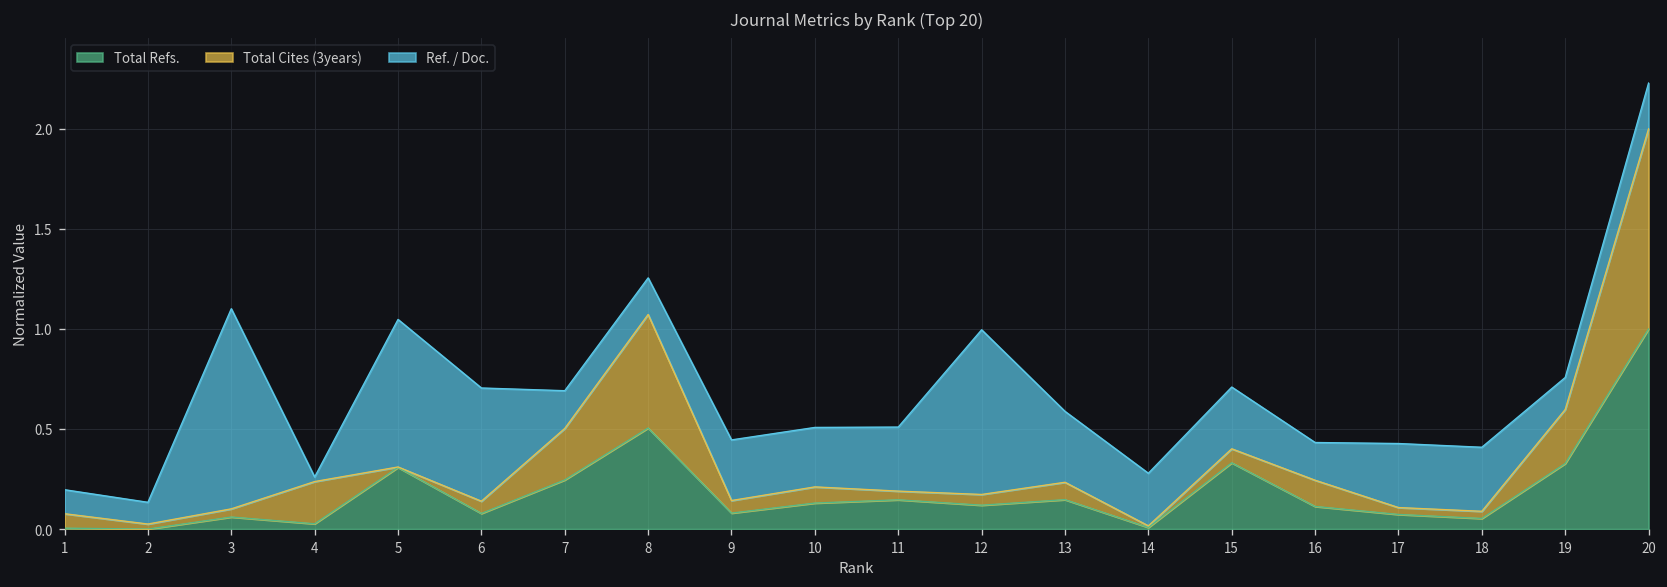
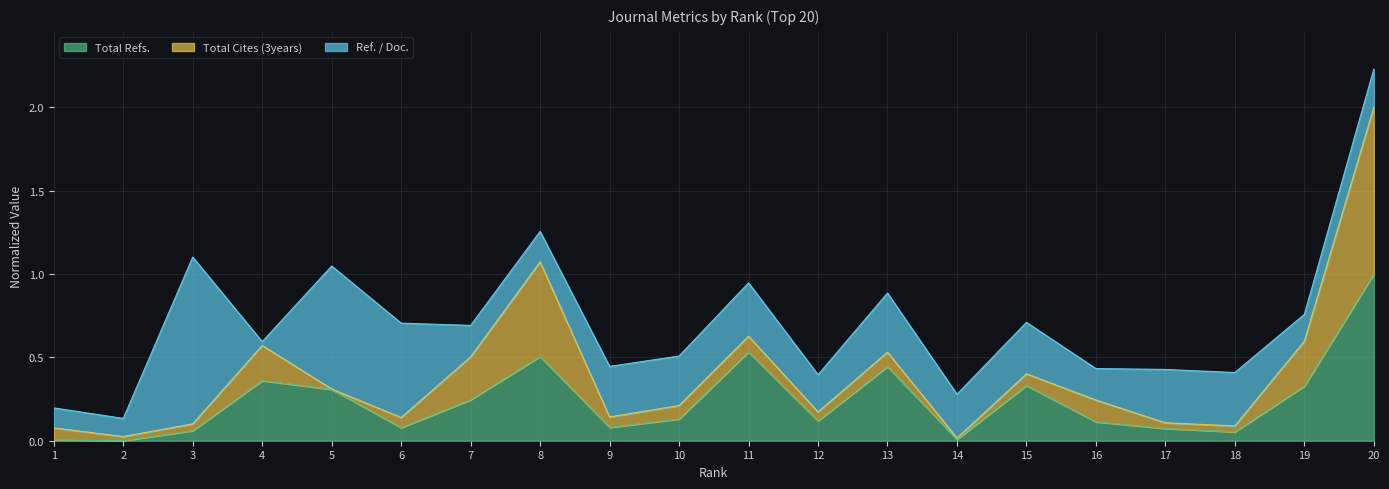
  {
    "Total Refs.": {
      "1": 0.00,
      "2": 0.00,
      "3": 0.06,
-     "4": 0.03,
+     "4": 0.36,
      "6": 0.08,
      "7": 0.25,
      "8": 0.50,
      "9": 0.08,
      "10": 0.13,
-     "11": 0.15,
+     "11": 0.53,
      "12": 0.12,
-     "13": 0.15,
+     "13": 0.44,
      "15": 0.33,
      "16": 0.11,
      "17": 0.07,
      "18": 0.05,
      "19": 0.33,
      "20": 1.00
    },
    "Total Cites (3years)": {
      "1": 0.07,
      "2": 0.03,
      "3": 0.04,
      "4": 0.21,
      "6": 0.06,
      "7": 0.26,
      "8": 0.57,
      "9": 0.06,
      "10": 0.08,
-     "11": 0.04,
+     "11": 0.09,
      "12": 0.05,
      "13": 0.09,
      "15": 0.07,
      "16": 0.13,
      "17": 0.03,
      "18": 0.04,
      "19": 0.27,
      "20": 1.00
    },
    "Ref. / Doc.": {
      "1": 0.12,
      "2": 0.11,
      "3": 1.00,
      "4": 0.02,
      "5": 0.74,
      "6": 0.57,
      "7": 0.19,
      "8": 0.18,
      "9": 0.30,
      "10": 0.30,
      "11": 0.32,
-     "12": 0.82,
+     "12": 0.22,
      "13": 0.35,
      "14": 0.26,
      "15": 0.31,
      "16": 0.19,
      "17": 0.32,
      "18": 0.32,
      "19": 0.16,
      "20": 0.23
    }
  }
